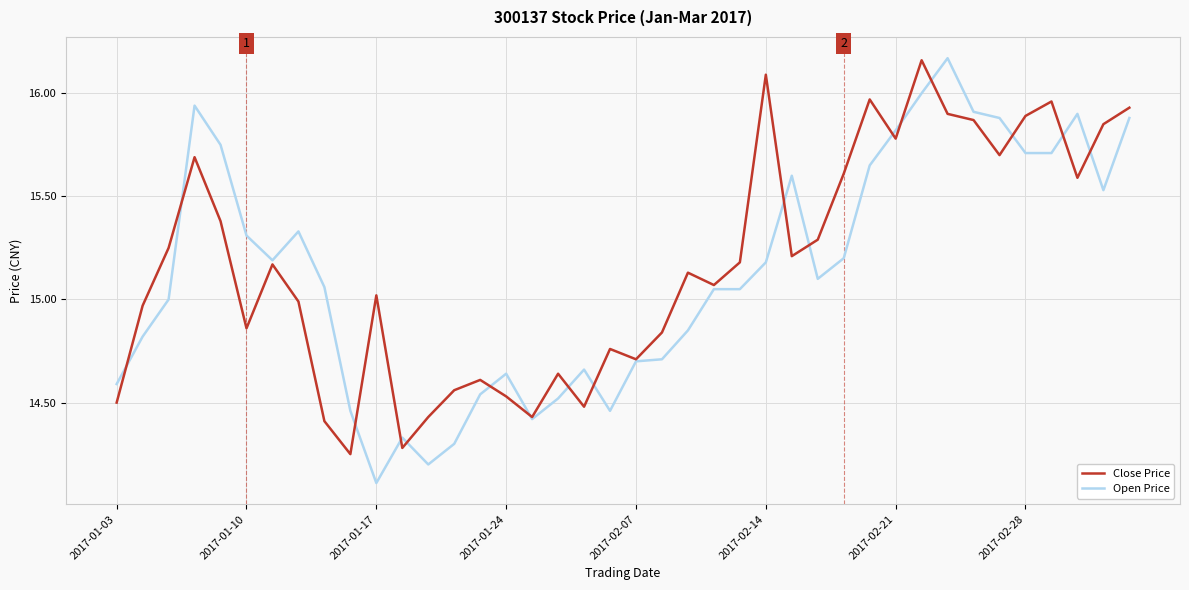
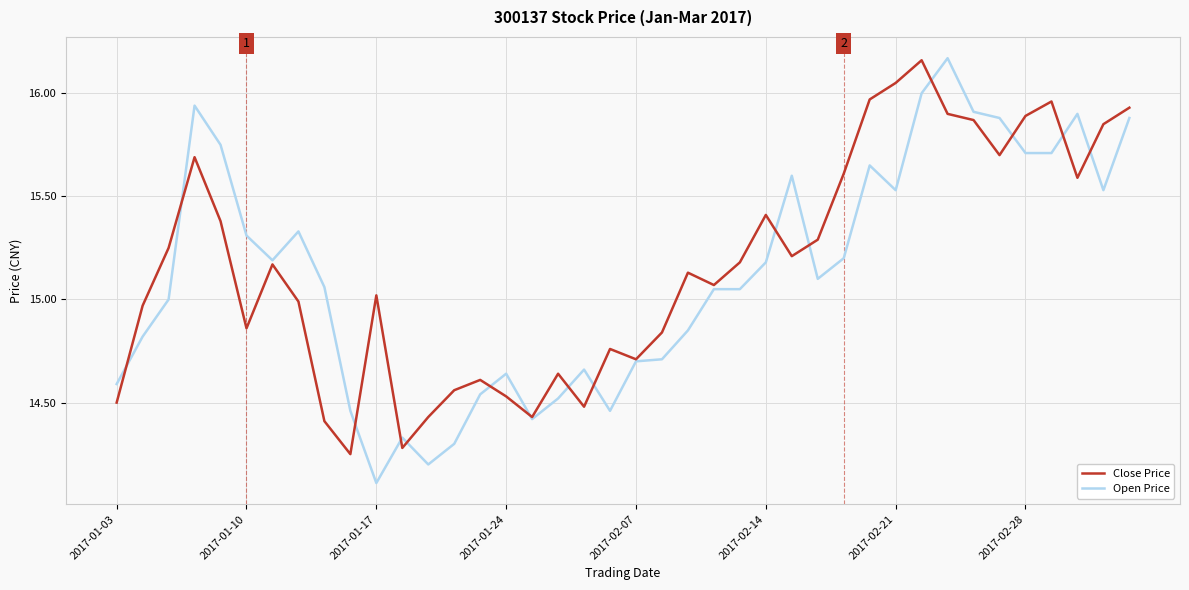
  {
    "Close Price": {
      "2017-01-03": 14.50,
      "2017-01-10": 14.86,
      "2017-01-17": 15.02,
      "2017-01-24": 14.53,
-     "2017-02-14": 16.09,
-     "2017-02-21": 15.78,
+     "2017-02-14": 15.41,
+     "2017-02-21": 16.05,
      "2017-02-28": 15.89
    },
    "Open Price": {
      "2017-01-03": 14.59,
      "2017-01-10": 15.31,
      "2017-01-17": 14.11,
      "2017-01-24": 14.64,
      "2017-02-14": 15.18,
-     "2017-02-21": 15.82,
+     "2017-02-21": 15.53,
      "2017-02-28": 15.71
    }
  }
